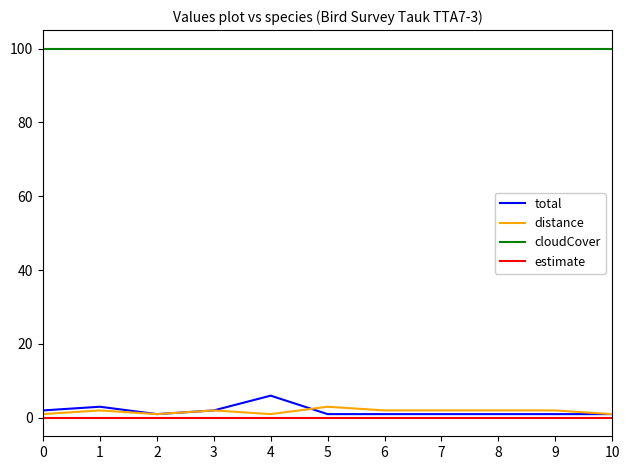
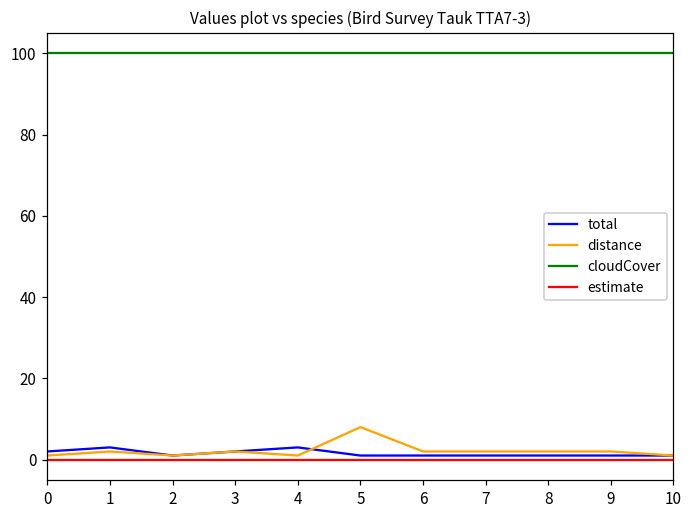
  {
    "total": {
      "0": 2,
      "1": 3,
-     "4": 6,
+     "4": 3,
      "5": 1,
      "6": 1,
      "7": 1,
      "8": 1,
      "9": 1
    },
    "distance": {
      "0": 1,
      "1": 2,
      "4": 1,
-     "5": 3,
+     "5": 8,
      "6": 2,
      "7": 2,
      "8": 2,
      "9": 2
    },
    "cloudCover": {
      "0": 100,
      "1": 100,
      "2": 100,
      "3": 100,
      "4": 100,
      "5": 100,
      "6": 100,
      "7": 100,
      "8": 100,
      "9": 100,
      "10": 100
    },
    "estimate": {
      "0": 0,
      "1": 0,
      "2": 0,
      "3": 0,
      "4": 0,
      "5": 0,
      "6": 0,
      "7": 0,
      "8": 0,
      "9": 0,
      "10": 0
    }
  }
